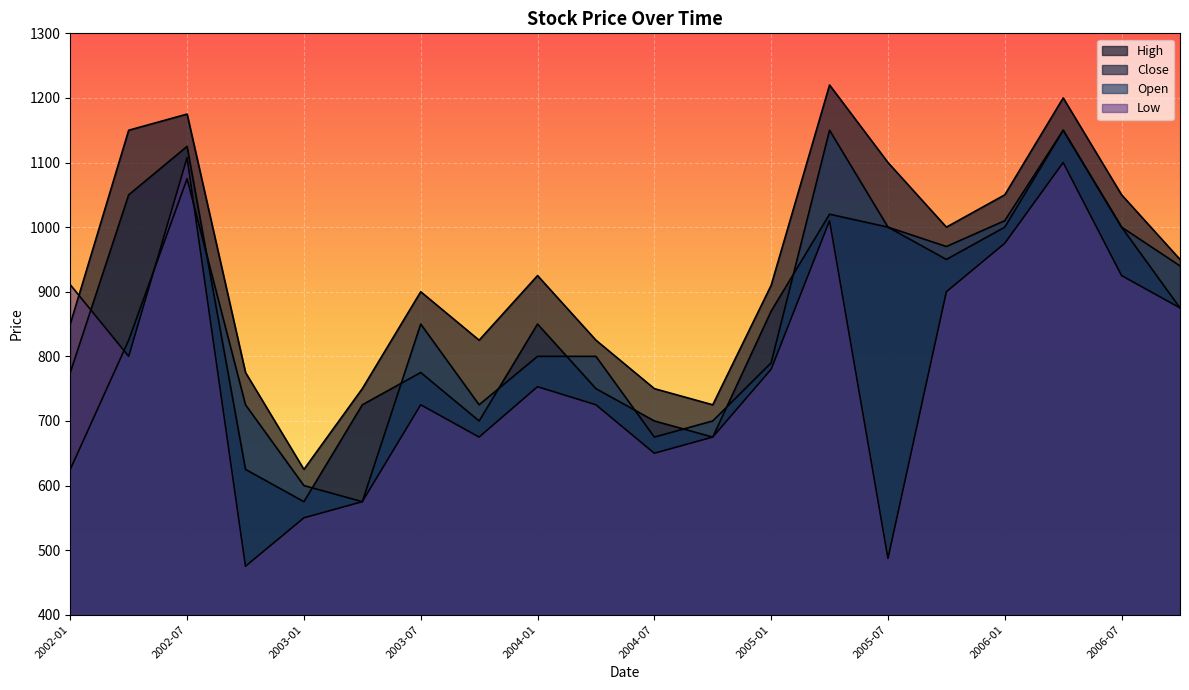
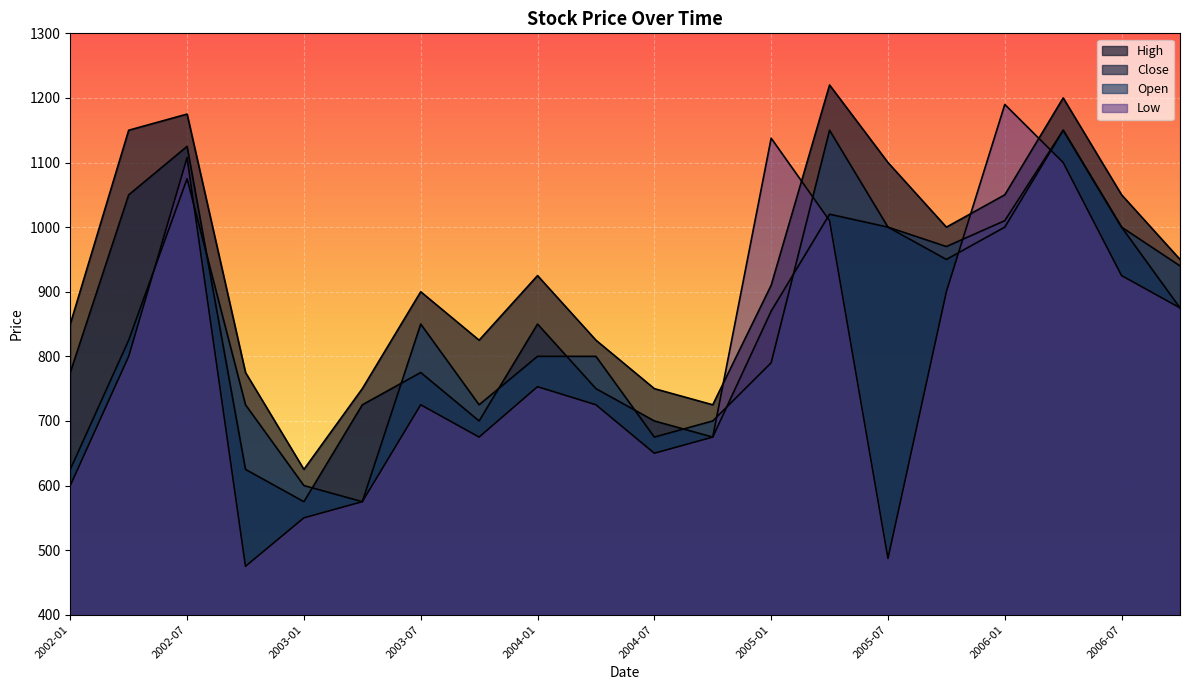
  {
    "Low": {
-     "2002-01": 910,
+     "2002-01": 600,
      "2002-07": 1110,
      "2003-01": 550,
      "2003-07": 730,
      "2004-01": 750,
      "2004-07": 650,
-     "2005-01": 780,
+     "2005-01": 1140,
      "2005-07": 490,
-     "2006-01": 980,
+     "2006-01": 1190,
      "2006-07": 930
    }
  }
